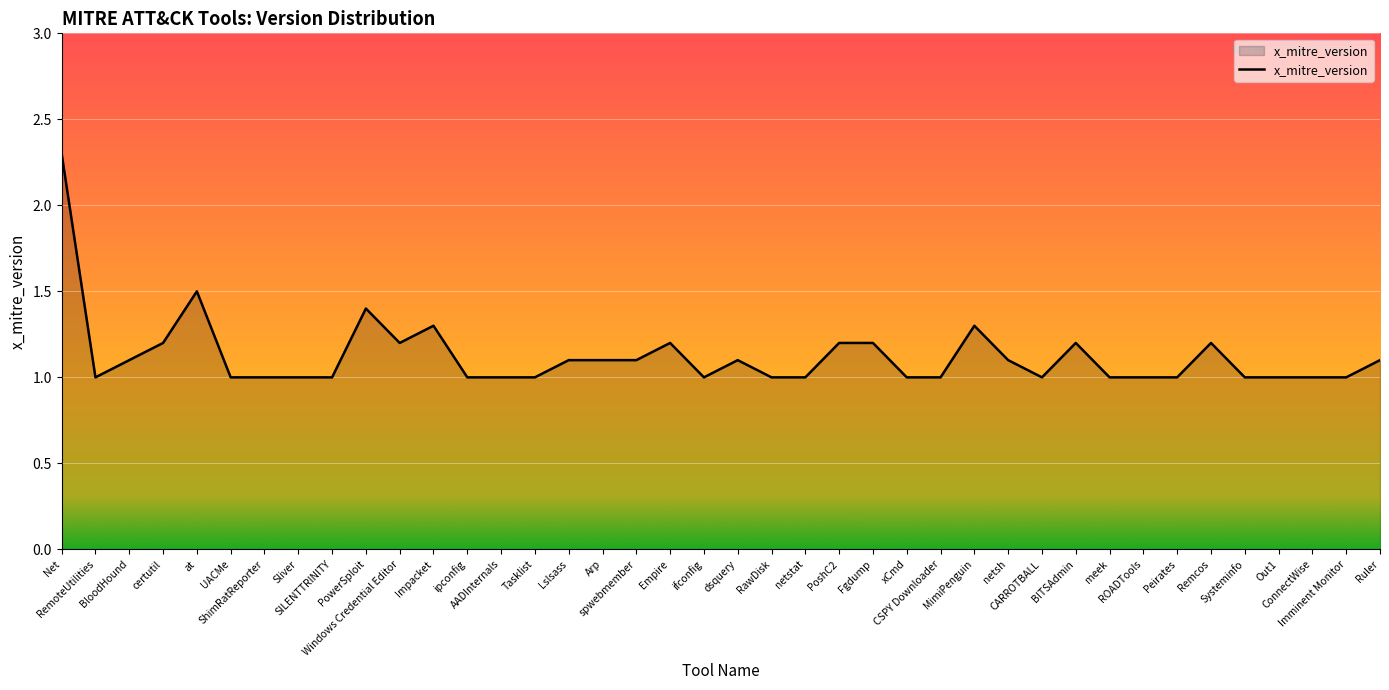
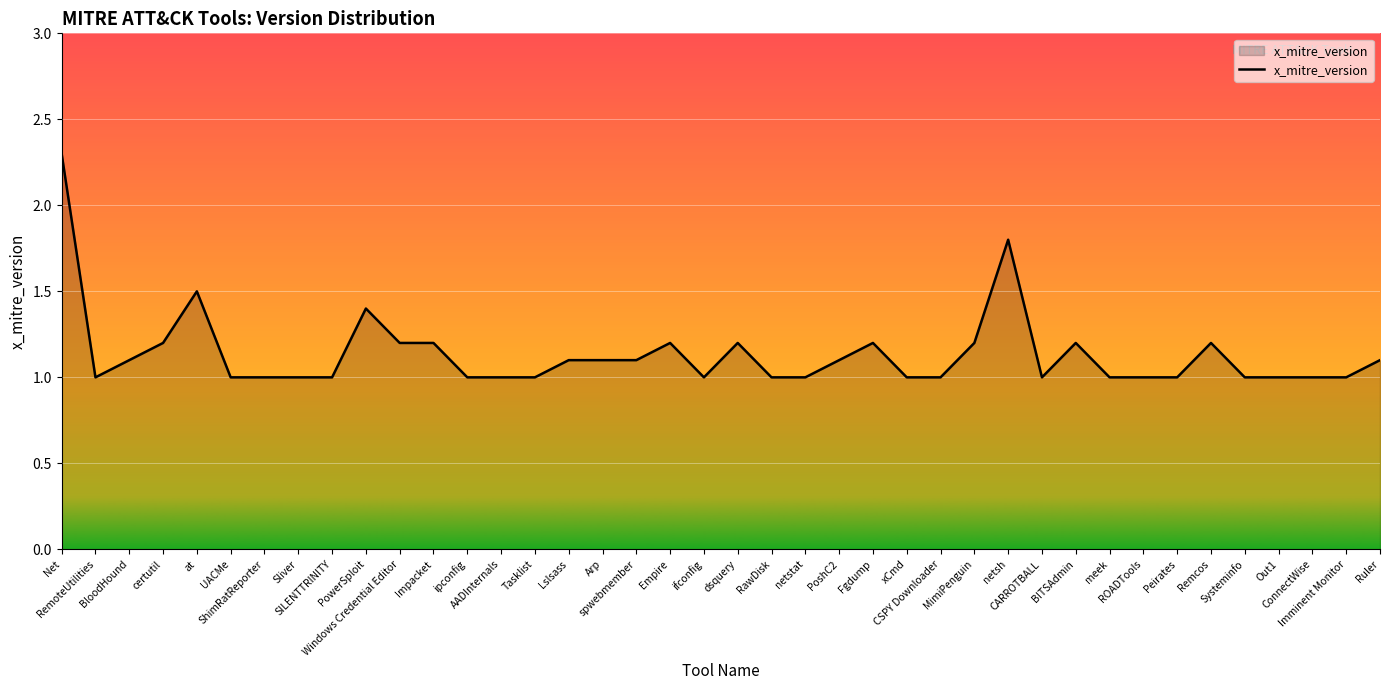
  {
    "Net": 2.3,
    "RemoteUtilities": 1.0,
    "BloodHound": 1.1,
    "certutil": 1.2,
    "at": 1.5,
    "UACMe": 1.0,
    "ShimRatReporter": 1.0,
    "Sliver": 1.0,
    "SILENTTRINITY": 1.0,
    "PowerSploit": 1.4,
    "Windows Credential Editor": 1.2,
-   "Impacket": 1.3,
+   "Impacket": 1.2,
    "ipconfig": 1.0,
    "AADInternals": 1.0,
    "Tasklist": 1.0,
    "Lslsass": 1.1,
    "Arp": 1.1,
    "spwebmember": 1.1,
    "Empire": 1.2,
    "ifconfig": 1.0,
-   "dsquery": 1.1,
+   "dsquery": 1.2,
    "RawDisk": 1.0,
    "netstat": 1.0,
-   "PoshC2": 1.2,
+   "PoshC2": 1.1,
    "Fgdump": 1.2,
    "xCmd": 1.0,
    "CSPY Downloader": 1.0,
-   "MimiPenguin": 1.3,
-   "netsh": 1.1,
+   "MimiPenguin": 1.2,
+   "netsh": 1.8,
    "CARROTBALL": 1.0,
    "BITSAdmin": 1.2,
    "meek": 1.0,
    "ROADTools": 1.0,
    "Peirates": 1.0,
    "Remcos": 1.2,
    "Systeminfo": 1.0,
    "Out1": 1.0,
    "ConnectWise": 1.0,
    "Imminent Monitor": 1.0,
    "Ruler": 1.1
  }
